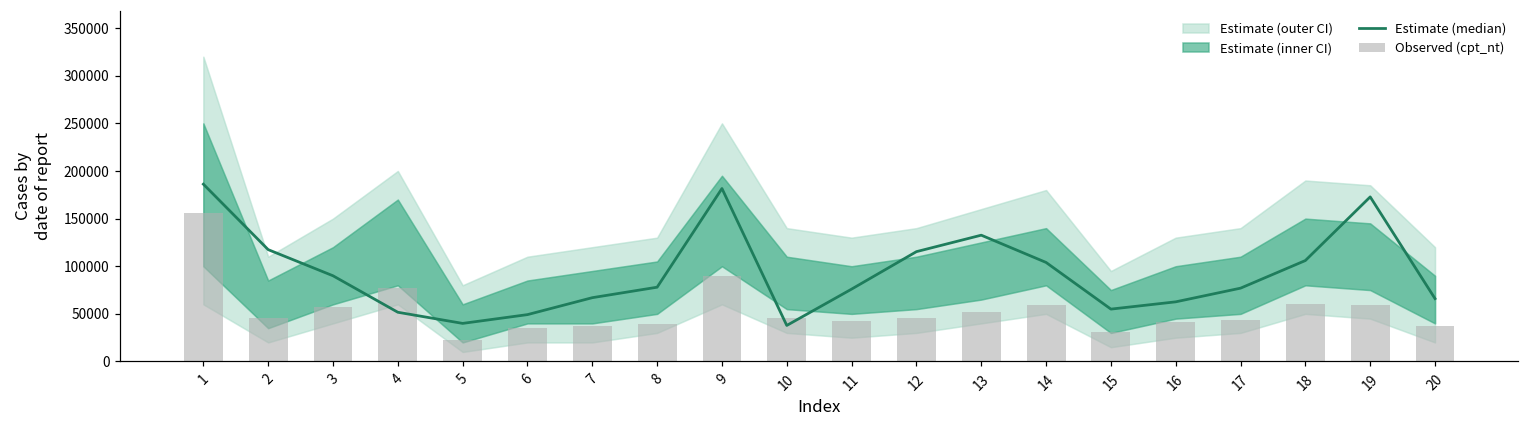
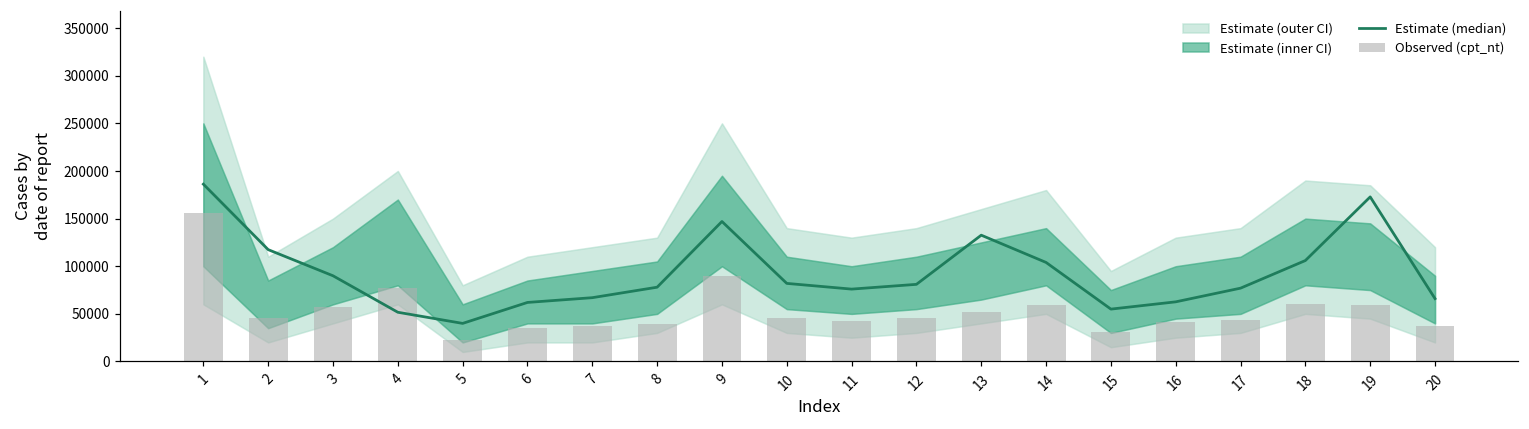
  {
    "Estimate (median)": {
      "1": 190000,
      "2": 120000,
      "3": 90000,
      "4": 50000,
      "5": 40000,
-     "6": 50000,
+     "6": 60000,
      "7": 70000,
      "8": 80000,
-     "9": 180000,
-     "10": 40000,
+     "9": 150000,
+     "10": 80000,
      "11": 80000,
-     "12": 120000,
+     "12": 80000,
      "13": 130000,
      "14": 100000,
      "15": 60000,
      "16": 60000,
      "17": 80000,
      "18": 110000,
      "19": 170000,
      "20": 70000
    }
  }
